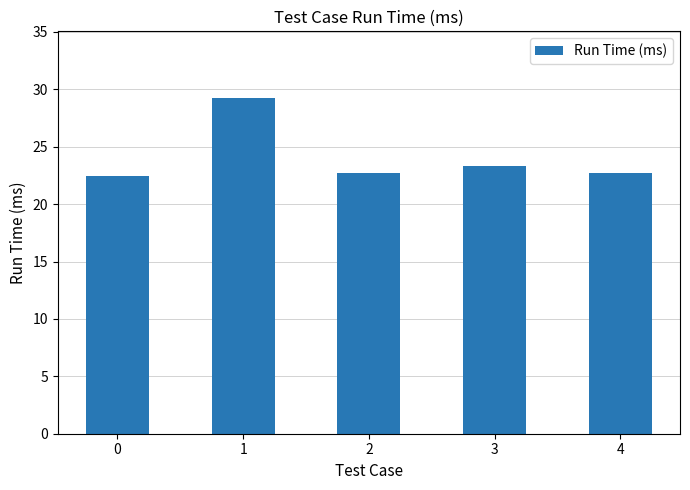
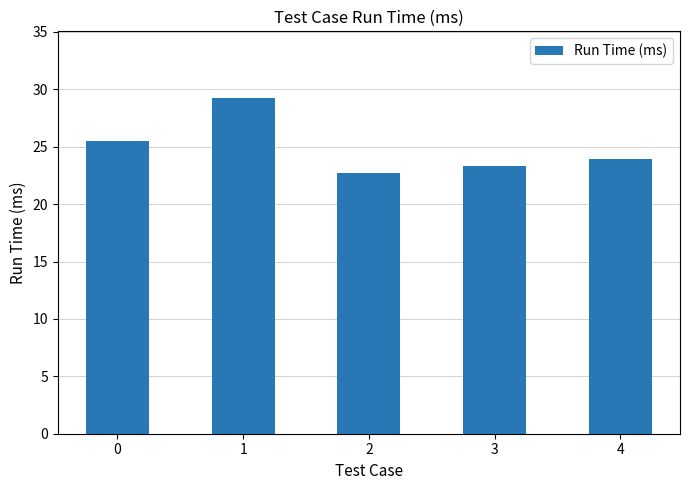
  {
-   "0": 22.4,
+   "0": 25.5,
    "1": 29.2,
    "2": 22.7,
    "3": 23.3,
-   "4": 22.7
+   "4": 23.9
  }
